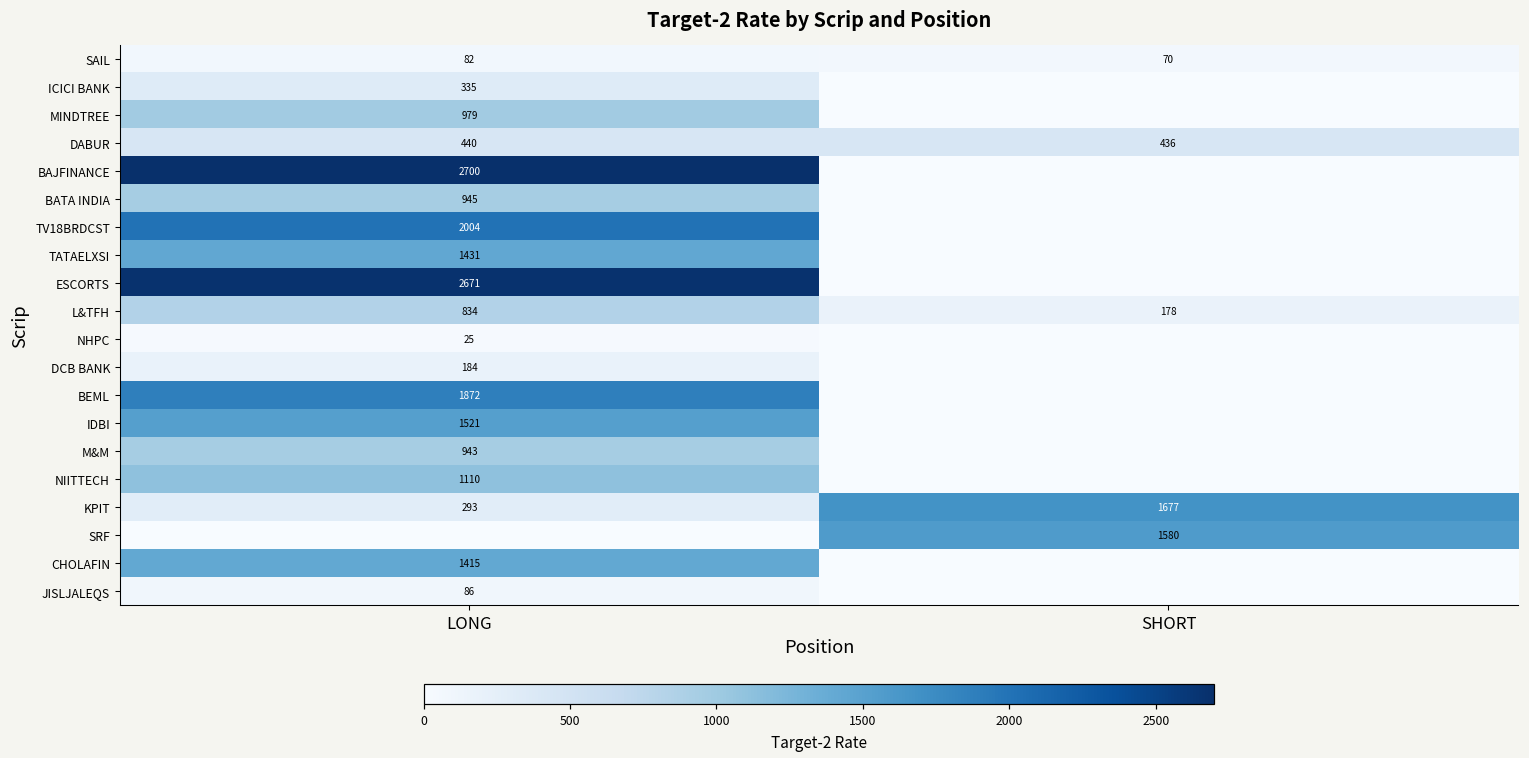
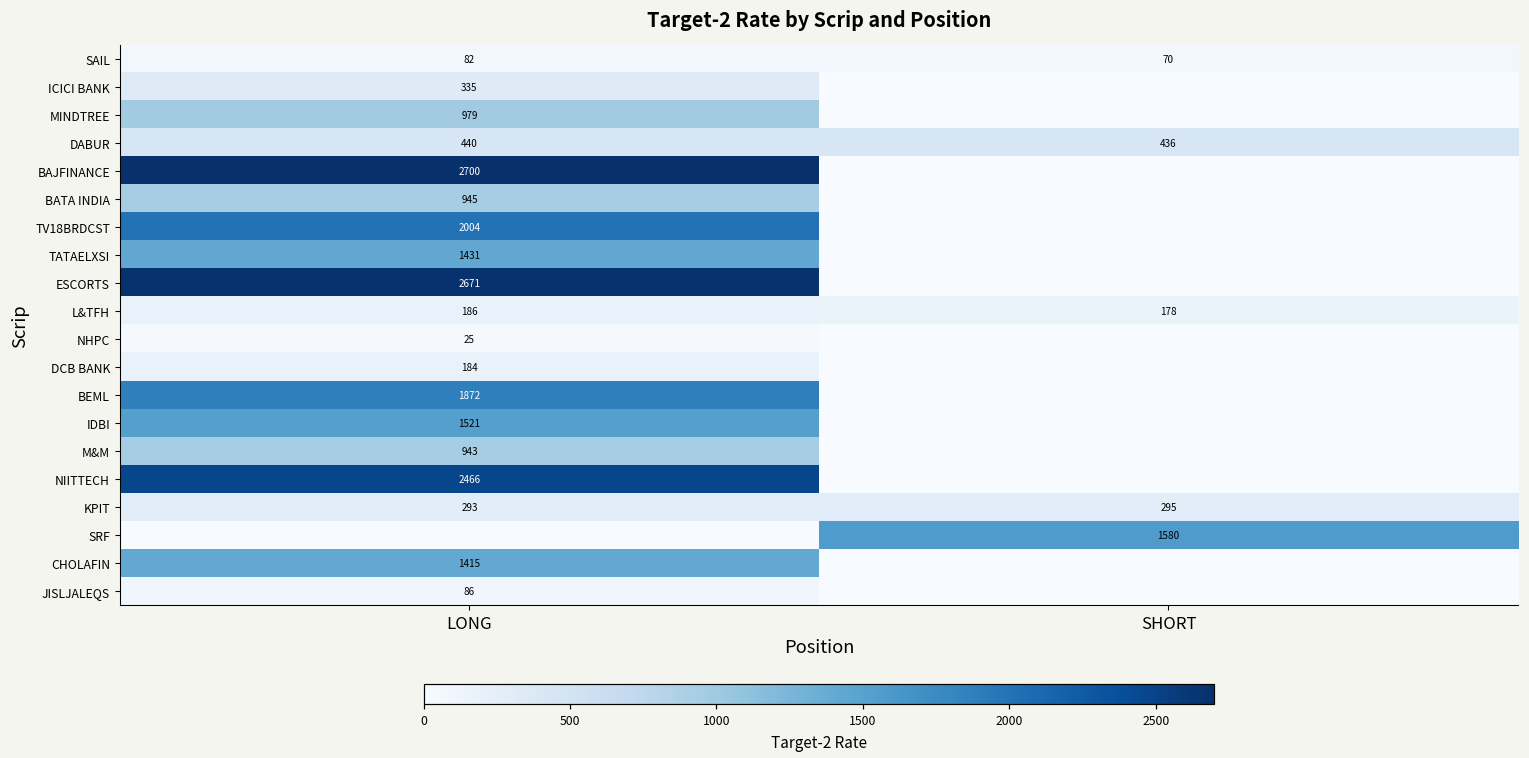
  {
    "SAIL": {
      "LONG": 82,
      "SHORT": 70
    },
    "ICICI BANK": {
      "LONG": 335
    },
    "MINDTREE": {
      "LONG": 979
    },
    "DABUR": {
      "LONG": 440,
      "SHORT": 436
    },
    "BAJFINANCE": {
      "LONG": 2700
    },
    "BATA INDIA": {
      "LONG": 945
    },
    "TV18BRDCST": {
      "LONG": 2004
    },
    "TATAELXSI": {
      "LONG": 1431
    },
    "ESCORTS": {
      "LONG": 2671
    },
    "L&TFH": {
-     "LONG": 834,
+     "LONG": 186,
      "SHORT": 178
    },
    "NHPC": {
      "LONG": 25
    },
    "DCB BANK": {
      "LONG": 184
    },
    "BEML": {
      "LONG": 1872
    },
    "IDBI": {
      "LONG": 1521
    },
    "M&M": {
      "LONG": 943
    },
    "NIITTECH": {
-     "LONG": 1110
+     "LONG": 2466
    },
    "KPIT": {
      "LONG": 293,
-     "SHORT": 1677
+     "SHORT": 295
    },
    "SRF": {
      "SHORT": 1580
    },
    "CHOLAFIN": {
      "LONG": 1415
    },
    "JISLJALEQS": {
      "LONG": 86
    }
  }
